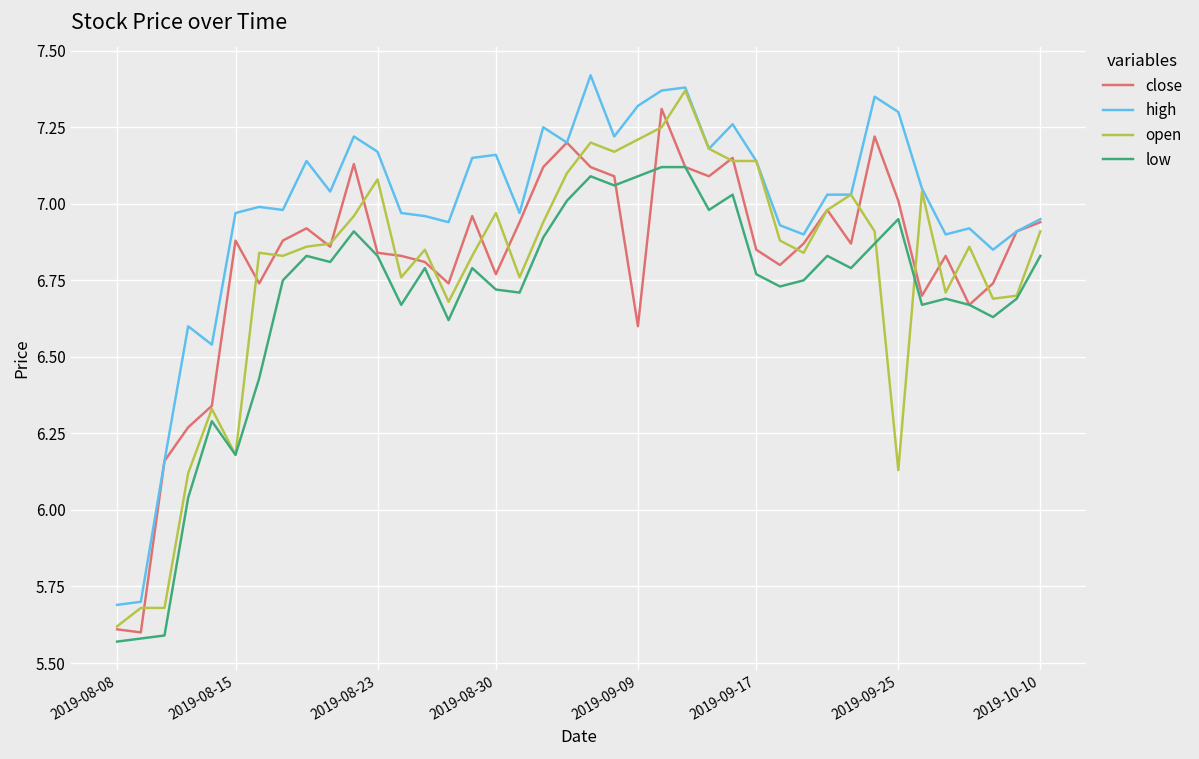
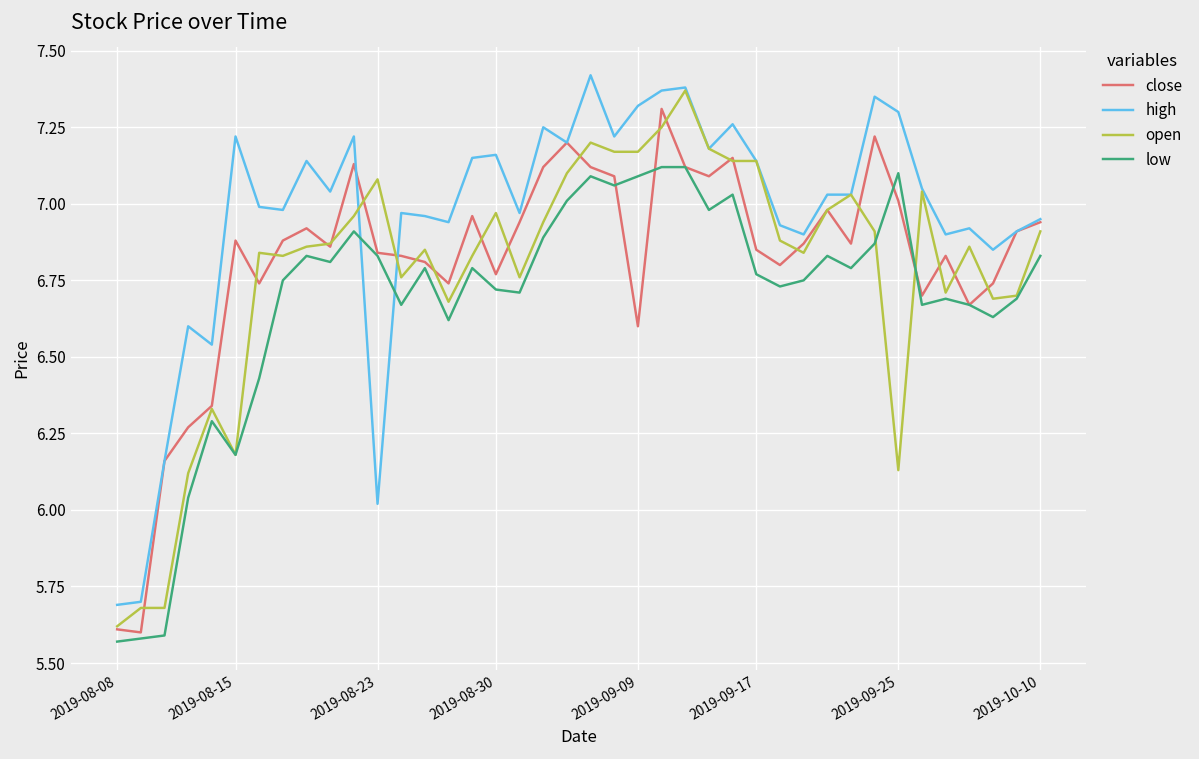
  {
    "close": {
      "2019-08-08": 5.61,
      "2019-08-15": 6.88,
      "2019-08-23": 6.84,
      "2019-08-30": 6.77,
      "2019-09-09": 6.60,
      "2019-09-17": 6.85,
      "2019-09-25": 7.01,
      "2019-10-10": 6.94
    },
    "high": {
      "2019-08-08": 5.69,
-     "2019-08-15": 6.97,
-     "2019-08-23": 7.17,
+     "2019-08-15": 7.22,
+     "2019-08-23": 6.02,
      "2019-08-30": 7.16,
      "2019-09-09": 7.32,
      "2019-09-25": 7.30,
      "2019-10-10": 6.95
    },
    "open": {
      "2019-08-08": 5.62,
      "2019-08-23": 7.08,
      "2019-08-30": 6.97,
-     "2019-09-09": 7.21,
+     "2019-09-09": 7.17,
      "2019-09-25": 6.13,
      "2019-10-10": 6.91
    },
    "low": {
      "2019-08-08": 5.57,
      "2019-08-23": 6.83,
      "2019-08-30": 6.72,
      "2019-09-09": 7.09,
      "2019-09-17": 6.77,
-     "2019-09-25": 6.95,
+     "2019-09-25": 7.10,
      "2019-10-10": 6.83
    }
  }
